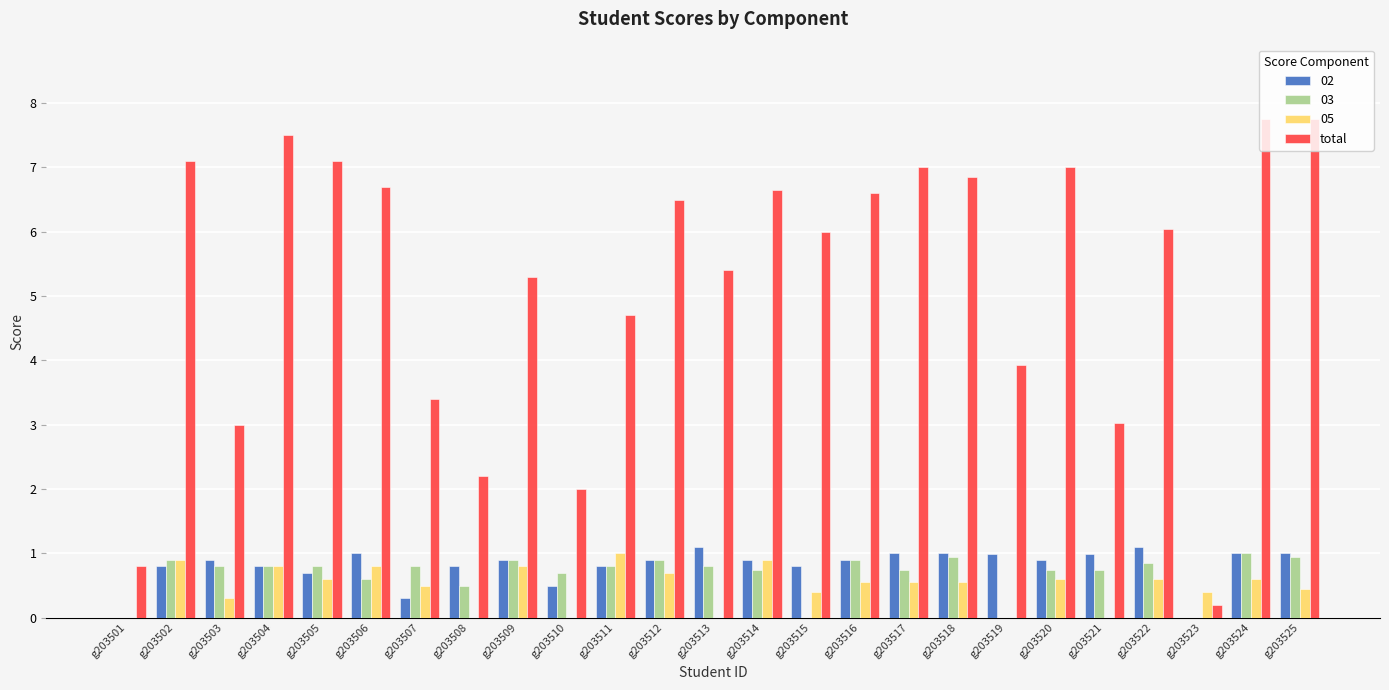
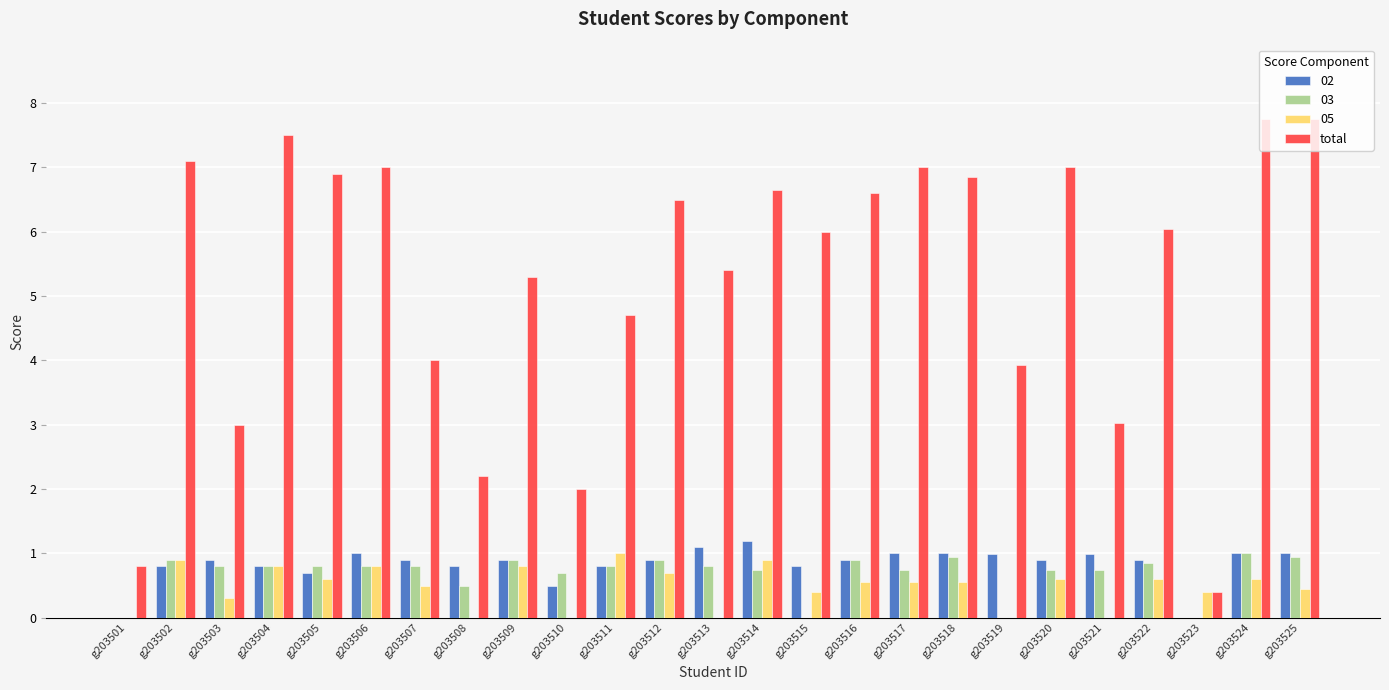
  {
    "02": {
      "g203501": 0.0,
      "g203502": 0.8,
      "g203503": 0.9,
      "g203504": 0.8,
      "g203505": 0.7,
      "g203506": 1.0,
-     "g203507": 0.3,
+     "g203507": 0.9,
      "g203508": 0.8,
      "g203509": 0.9,
      "g203510": 0.5,
      "g203511": 0.8,
      "g203512": 0.9,
      "g203513": 1.1,
-     "g203514": 0.9,
+     "g203514": 1.2,
      "g203515": 0.8,
      "g203516": 0.9,
      "g203517": 1.0,
      "g203518": 1.0,
      "g203519": 1.0,
      "g203520": 0.9,
      "g203521": 1.0,
-     "g203522": 1.1,
+     "g203522": 0.9,
      "g203523": 0.0,
      "g203524": 1.0,
      "g203525": 1.0
    },
    "03": {
      "g203501": 0.0,
      "g203502": 0.9,
      "g203503": 0.8,
      "g203504": 0.8,
      "g203505": 0.8,
-     "g203506": 0.6,
+     "g203506": 0.8,
      "g203507": 0.8,
      "g203508": 0.5,
      "g203509": 0.9,
      "g203510": 0.7,
      "g203511": 0.8,
      "g203512": 0.9,
      "g203513": 0.8,
      "g203514": 0.8,
      "g203515": 0.0,
      "g203516": 0.9,
      "g203517": 0.8,
      "g203518": 1.0,
      "g203519": 0.0,
      "g203520": 0.8,
      "g203521": 0.8,
      "g203522": 0.9,
      "g203523": 0.0,
      "g203524": 1.0,
      "g203525": 1.0
    },
    "05": {
      "g203501": 0.0,
      "g203502": 0.9,
      "g203503": 0.3,
      "g203504": 0.8,
      "g203505": 0.6,
      "g203506": 0.8,
      "g203507": 0.5,
      "g203508": 0.0,
      "g203509": 0.8,
      "g203510": 0.0,
      "g203511": 1.0,
      "g203512": 0.7,
      "g203513": 0.0,
      "g203514": 0.9,
      "g203515": 0.4,
      "g203516": 0.6,
      "g203517": 0.6,
      "g203518": 0.6,
      "g203519": 0.0,
      "g203520": 0.6,
      "g203521": 0.0,
      "g203522": 0.6,
      "g203523": 0.4,
      "g203524": 0.6,
      "g203525": 0.5
    },
    "total": {
      "g203501": 0.8,
      "g203502": 7.1,
      "g203503": 3.0,
      "g203504": 7.5,
-     "g203505": 7.1,
-     "g203506": 6.7,
-     "g203507": 3.4,
+     "g203505": 6.9,
+     "g203506": 7.0,
+     "g203507": 4.0,
      "g203508": 2.2,
      "g203509": 5.3,
      "g203510": 2.0,
      "g203511": 4.7,
      "g203512": 6.5,
      "g203513": 5.4,
      "g203514": 6.7,
      "g203515": 6.0,
      "g203516": 6.6,
      "g203517": 7.0,
      "g203518": 6.9,
      "g203519": 3.9,
      "g203520": 7.0,
      "g203521": 3.0,
      "g203522": 6.1,
-     "g203523": 0.2
+     "g203523": 0.4
    }
  }
